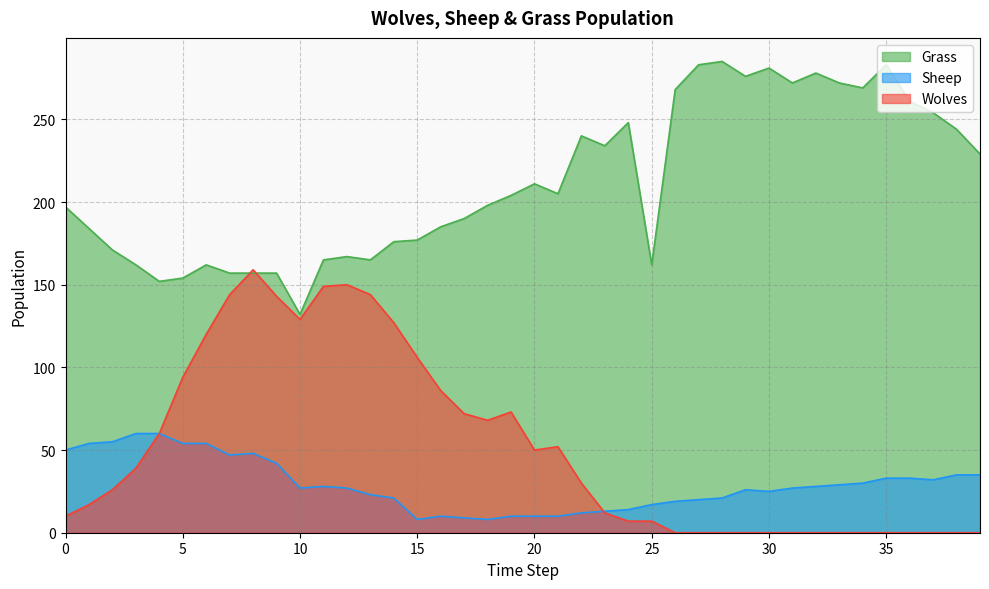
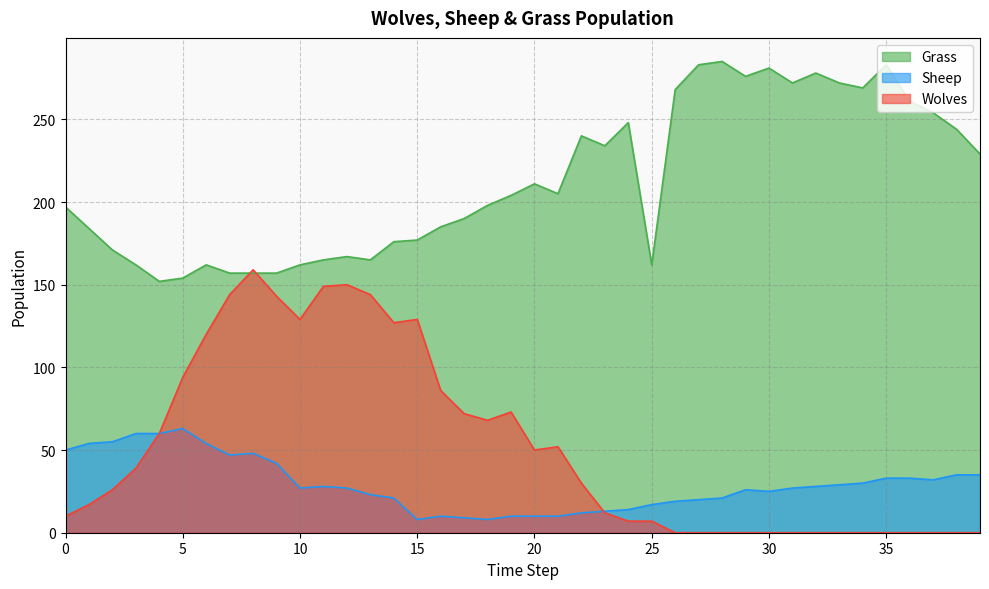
  {
    "Grass": {
      "0": 197,
      "5": 154,
-     "10": 132,
+     "10": 162,
      "15": 177,
      "20": 211,
      "25": 162,
      "30": 281
    },
    "Sheep": {
      "0": 50,
-     "5": 54,
+     "5": 63,
      "10": 27,
      "15": 8,
      "20": 10,
      "25": 17,
      "30": 25,
      "35": 33
    },
    "Wolves": {
      "0": 10,
      "5": 94,
      "10": 129,
-     "15": 106,
+     "15": 129,
      "20": 50,
      "25": 7,
      "30": 0,
      "35": 0
    }
  }
